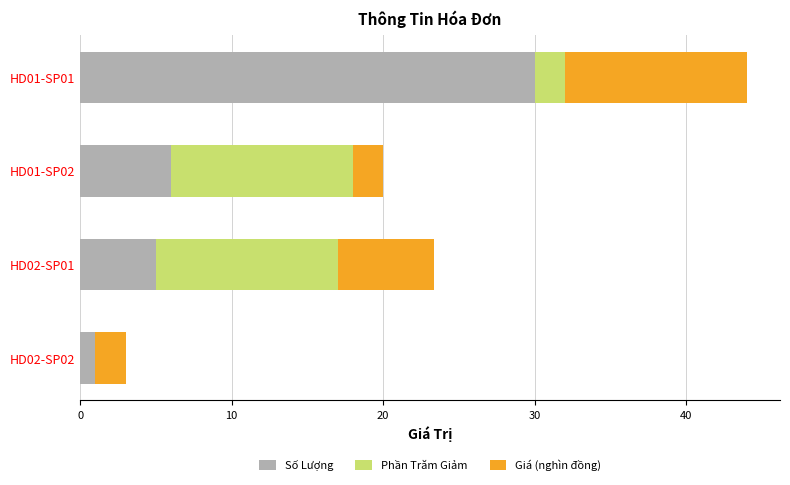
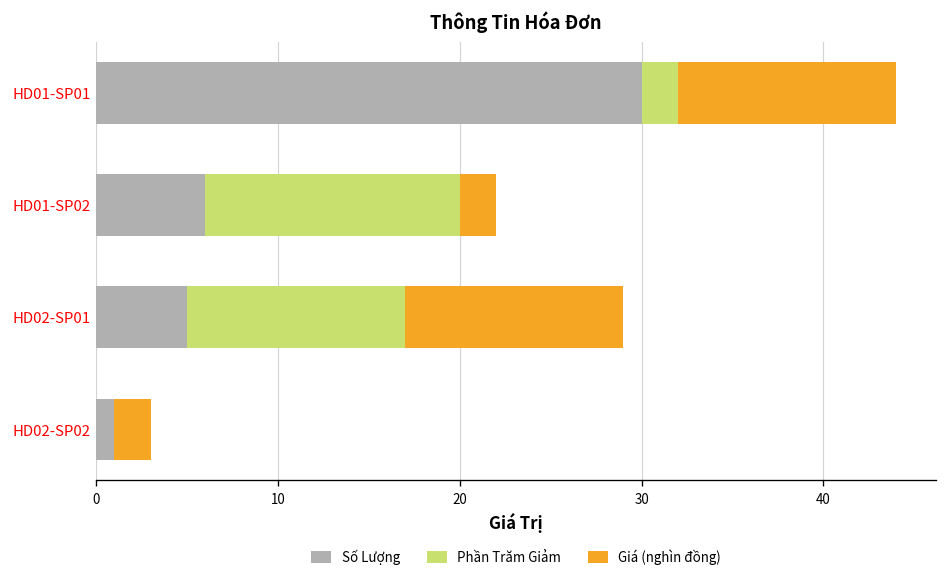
  {
    "Số Lượng": {
      "HD01-SP01": 30.0,
      "HD01-SP02": 6.0,
      "HD02-SP01": 5.0,
      "HD02-SP02": 1.0
    },
    "Phần Trăm Giảm": {
      "HD01-SP01": 2,
-     "HD01-SP02": 12,
+     "HD01-SP02": 14,
      "HD02-SP01": 12,
      "HD02-SP02": 0
    },
    "Giá (nghìn đồng)": {
      "HD01-SP01": 12.0,
      "HD01-SP02": 2.0,
-     "HD02-SP01": 6.3,
+     "HD02-SP01": 12.0,
      "HD02-SP02": 2.0
    }
  }
